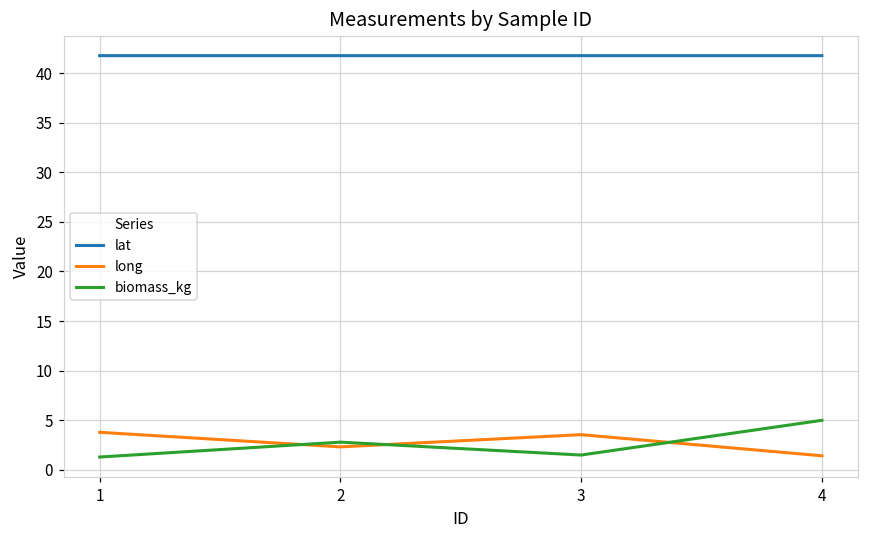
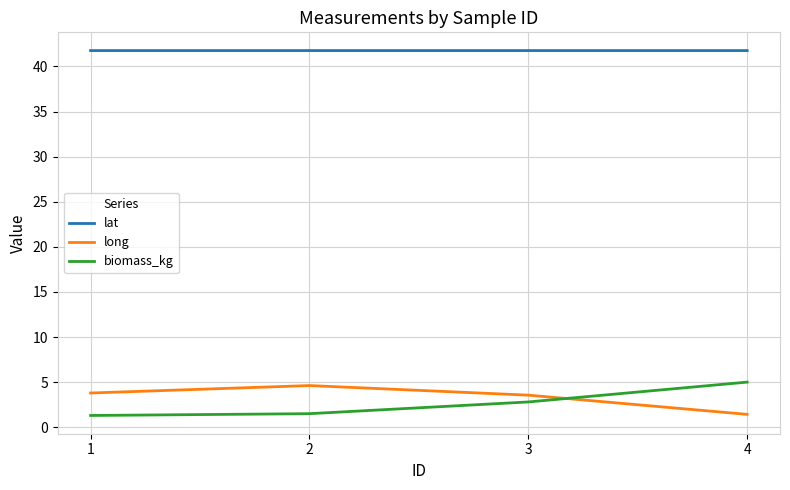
  {
    "lat": {
      "1": 42,
      "2": 42,
      "3": 42,
      "4": 42
    },
    "long": {
      "1": 4,
-     "2": 2,
+     "2": 5,
      "3": 4,
      "4": 1
    },
    "biomass_kg": {
      "1": 1,
-     "2": 3,
-     "3": 2,
+     "2": 2,
+     "3": 3,
      "4": 5
    }
  }
